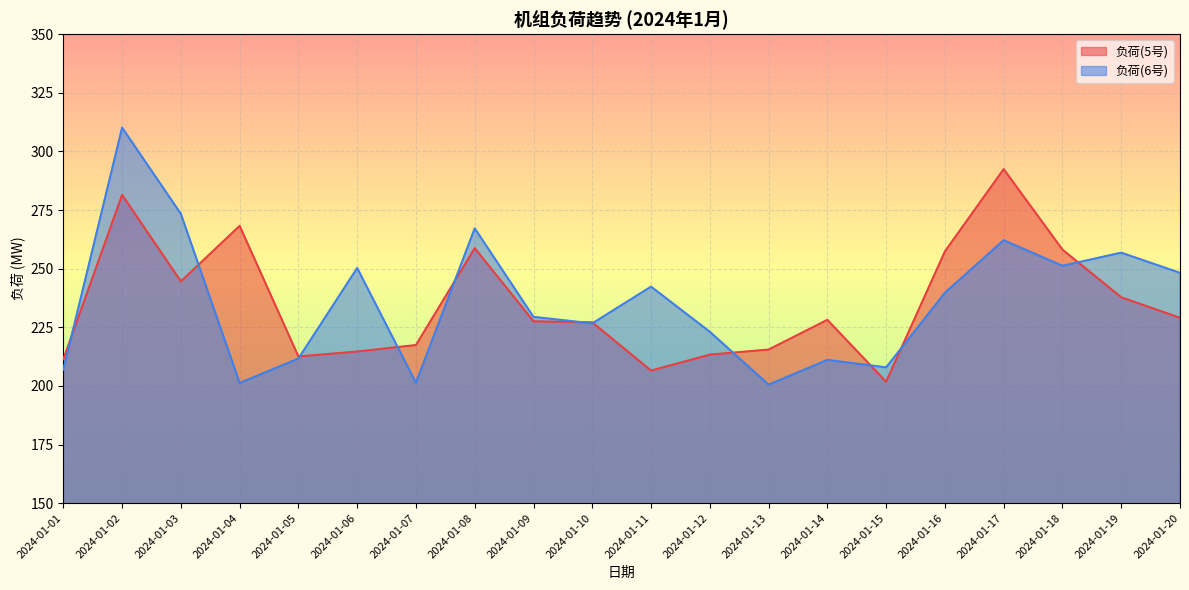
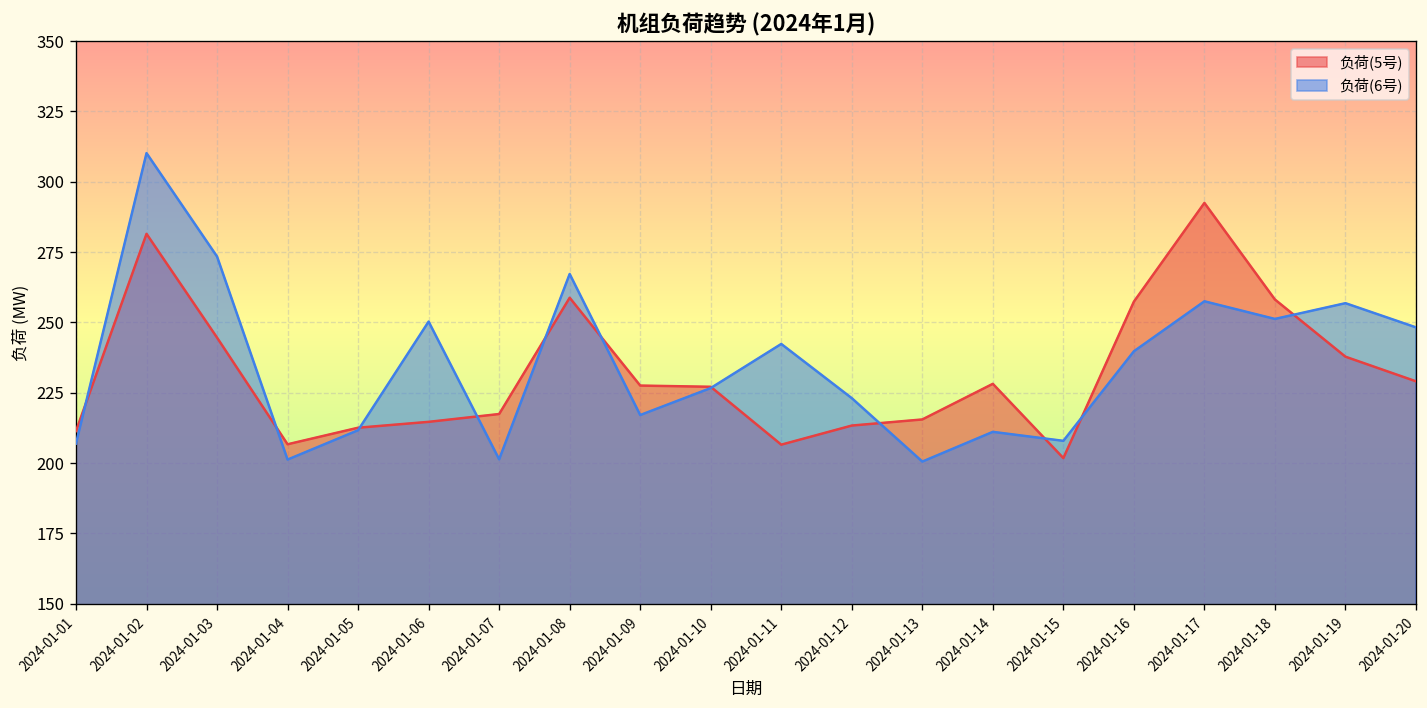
  {
    "负荷(5号)": {
      "2024-01-01": 211,
      "2024-01-02": 281,
      "2024-01-03": 245,
-     "2024-01-04": 268,
+     "2024-01-04": 207,
      "2024-01-06": 215,
      "2024-01-07": 217,
      "2024-01-08": 259,
      "2024-01-09": 228,
      "2024-01-11": 207,
      "2024-01-12": 213,
      "2024-01-13": 216,
      "2024-01-14": 228,
      "2024-01-15": 202,
      "2024-01-16": 257,
      "2024-01-17": 292,
      "2024-01-18": 258,
      "2024-01-19": 238,
      "2024-01-20": 229
    },
    "负荷(6号)": {
      "2024-01-01": 207,
      "2024-01-02": 310,
      "2024-01-03": 273,
      "2024-01-04": 201,
      "2024-01-06": 250,
      "2024-01-07": 201,
      "2024-01-08": 267,
-     "2024-01-09": 229,
+     "2024-01-09": 217,
      "2024-01-11": 242,
      "2024-01-12": 223,
      "2024-01-13": 201,
      "2024-01-14": 211,
      "2024-01-15": 208,
      "2024-01-16": 240,
-     "2024-01-17": 262,
+     "2024-01-17": 258,
      "2024-01-18": 251,
      "2024-01-19": 257,
      "2024-01-20": 248
    }
  }
